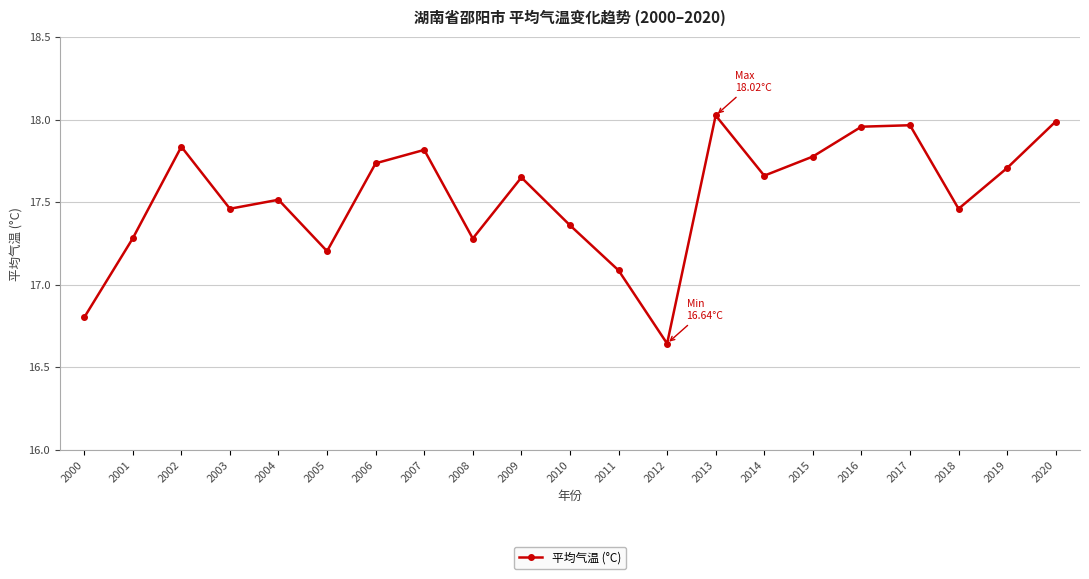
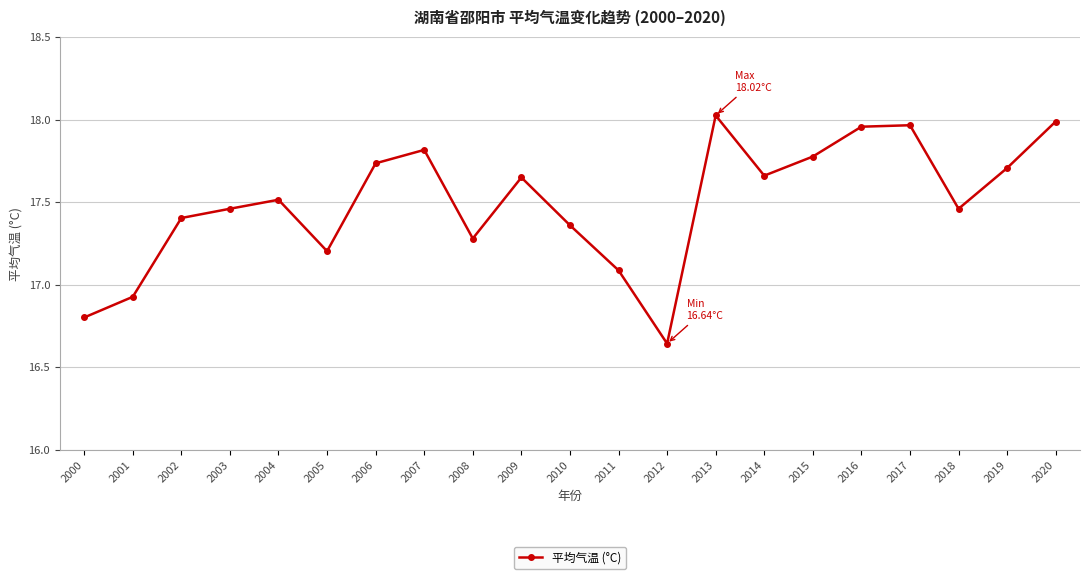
  {
    "2000": 16.80,
-   "2001": 17.28,
-   "2002": 17.84,
+   "2001": 16.93,
+   "2002": 17.40,
    "2003": 17.46,
    "2004": 17.51,
    "2005": 17.20,
    "2006": 17.73,
    "2007": 17.82,
    "2008": 17.28,
    "2009": 17.65,
    "2010": 17.36,
    "2011": 17.09,
    "2014": 17.66,
    "2015": 17.78,
    "2016": 17.96,
    "2017": 17.97,
    "2018": 17.46,
    "2019": 17.71,
    "2020": 17.99
  }
